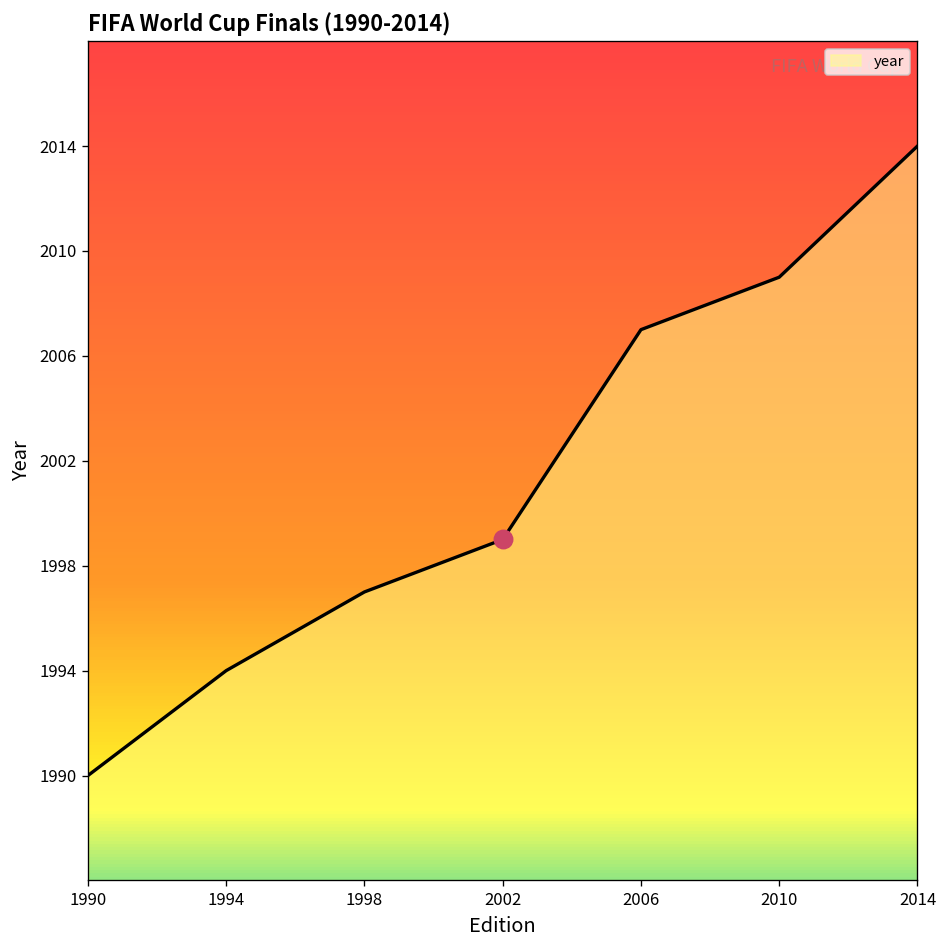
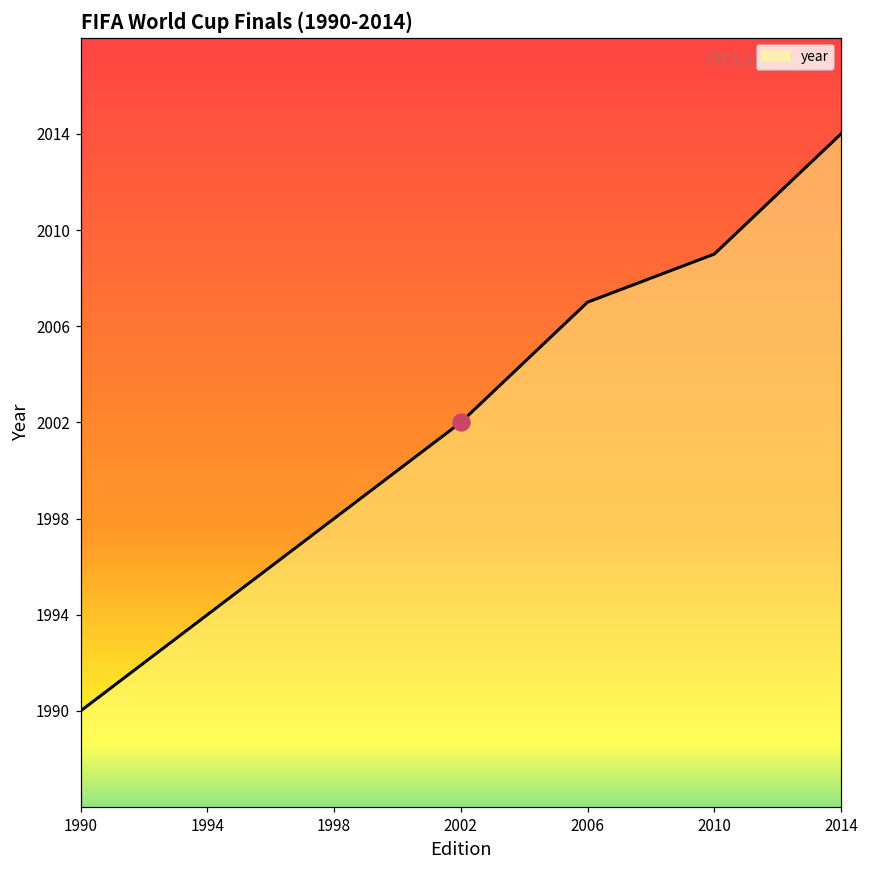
  {
    "year": {
      "1990": 1990,
      "1994": 1994,
-     "1998": 1997,
-     "2002": 1999,
+     "1998": 1998,
+     "2002": 2002,
      "2006": 2007,
      "2010": 2009,
      "2014": 2014
    }
  }
